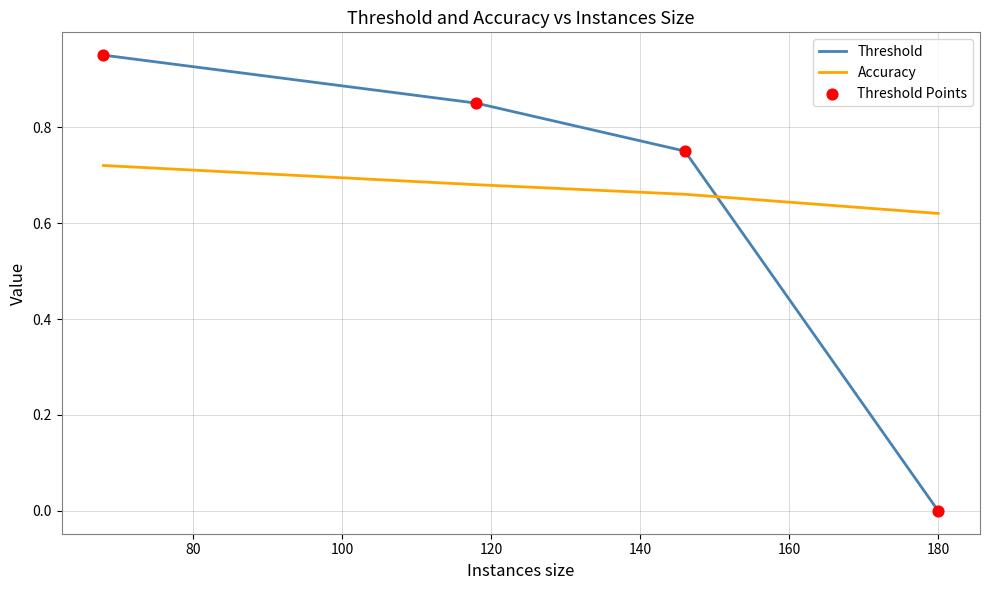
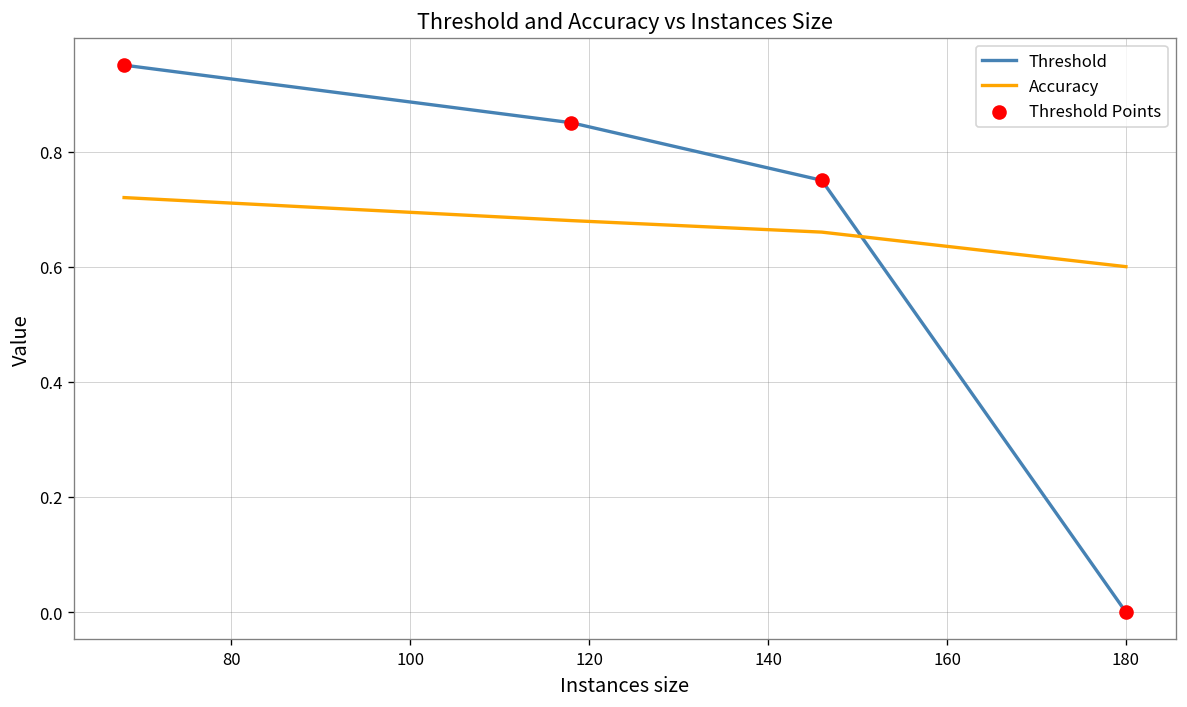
  {
    "Threshold Points": {
      "180": 0.00
    },
    "Accuracy": {
-     "180": 0.62
+     "180": 0.60
    }
  }
